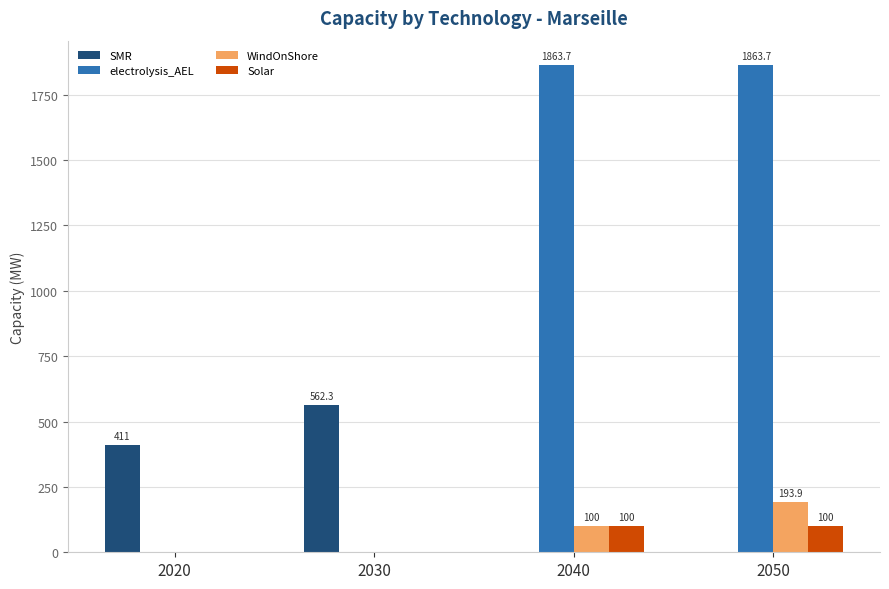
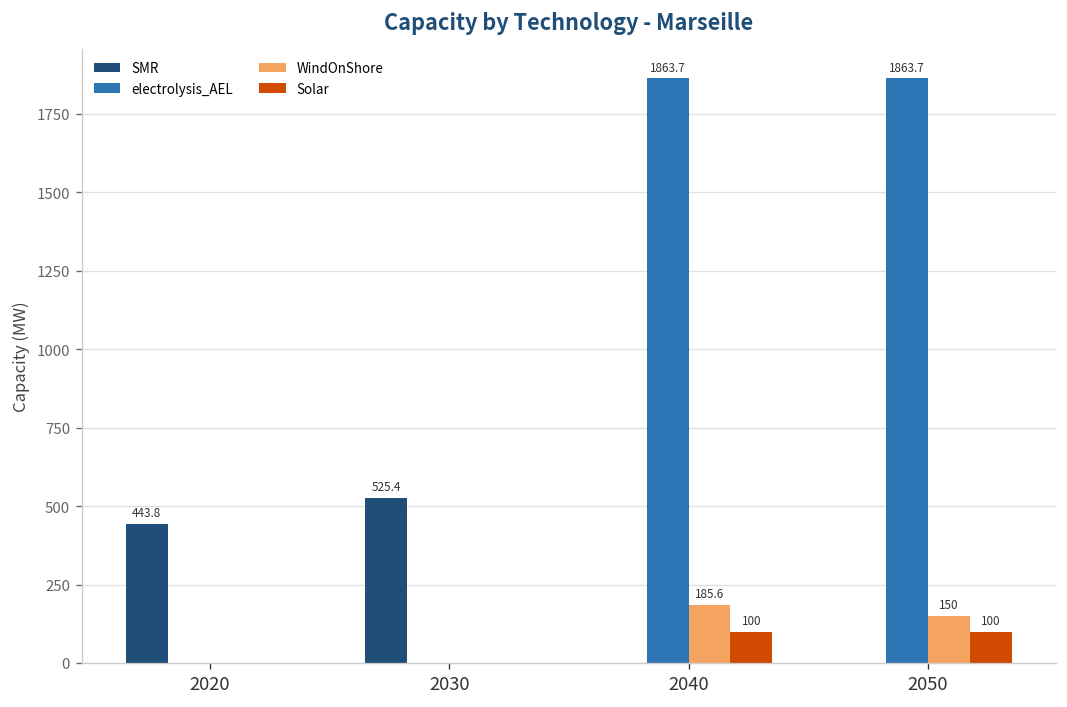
  {
    "SMR": {
-     "2020": 411,
-     "2030": 562.3
+     "2020": 443.8,
+     "2030": 525.4
    },
    "electrolysis_AEL": {
      "2040": 1863.7,
      "2050": 1863.7
    },
    "WindOnShore": {
-     "2040": 100,
-     "2050": 193.9
+     "2040": 185.6,
+     "2050": 150
    },
    "Solar": {
      "2040": 100,
      "2050": 100
    }
  }
